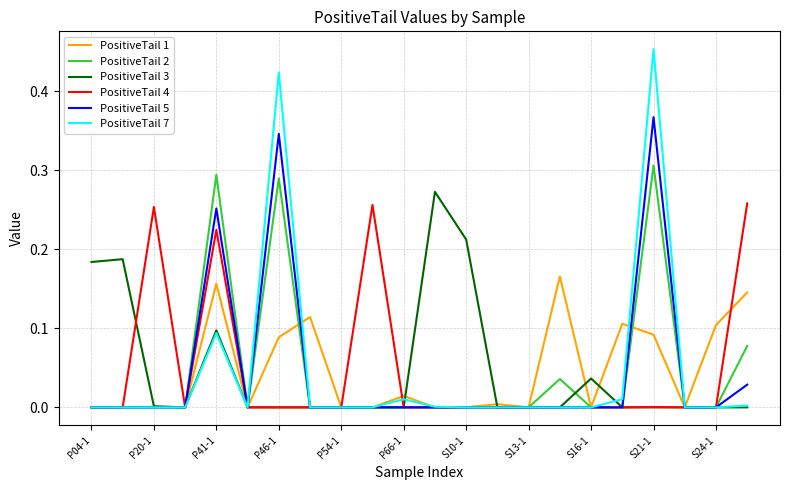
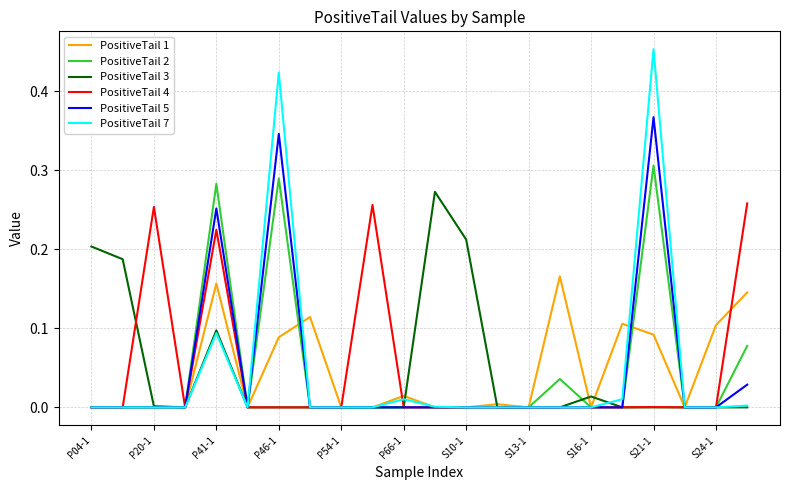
  {
    "PositiveTail 1": {
      "P41-1": 0.16,
      "P46-1": 0.09,
      "P66-1": 0.01,
      "S21-1": 0.09,
      "S24-1": 0.10
    },
    "PositiveTail 2": {
-     "P41-1": 0.29,
+     "P41-1": 0.28,
      "P46-1": 0.29,
      "S21-1": 0.31
    },
    "PositiveTail 3": {
-     "P04-1": 0.18,
+     "P04-1": 0.20,
      "P41-1": 0.10,
      "S10-1": 0.21,
-     "S16-1": 0.04
+     "S16-1": 0.01
    },
    "PositiveTail 4": {
      "P20-1": 0.25,
      "P41-1": 0.22
    },
    "PositiveTail 5": {
      "P41-1": 0.25,
      "P46-1": 0.35,
      "S21-1": 0.37
    },
    "PositiveTail 7": {
      "P41-1": 0.09,
      "P46-1": 0.42,
      "P66-1": 0.01,
      "S21-1": 0.45
    }
  }
